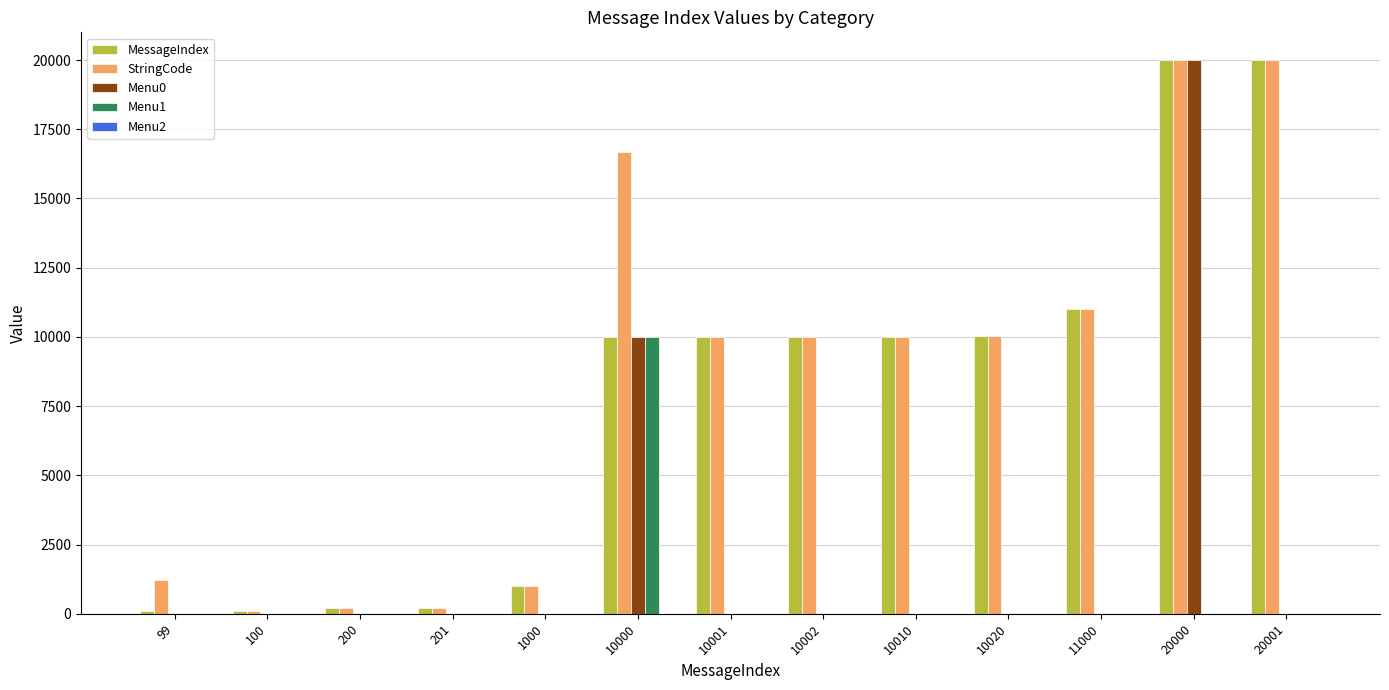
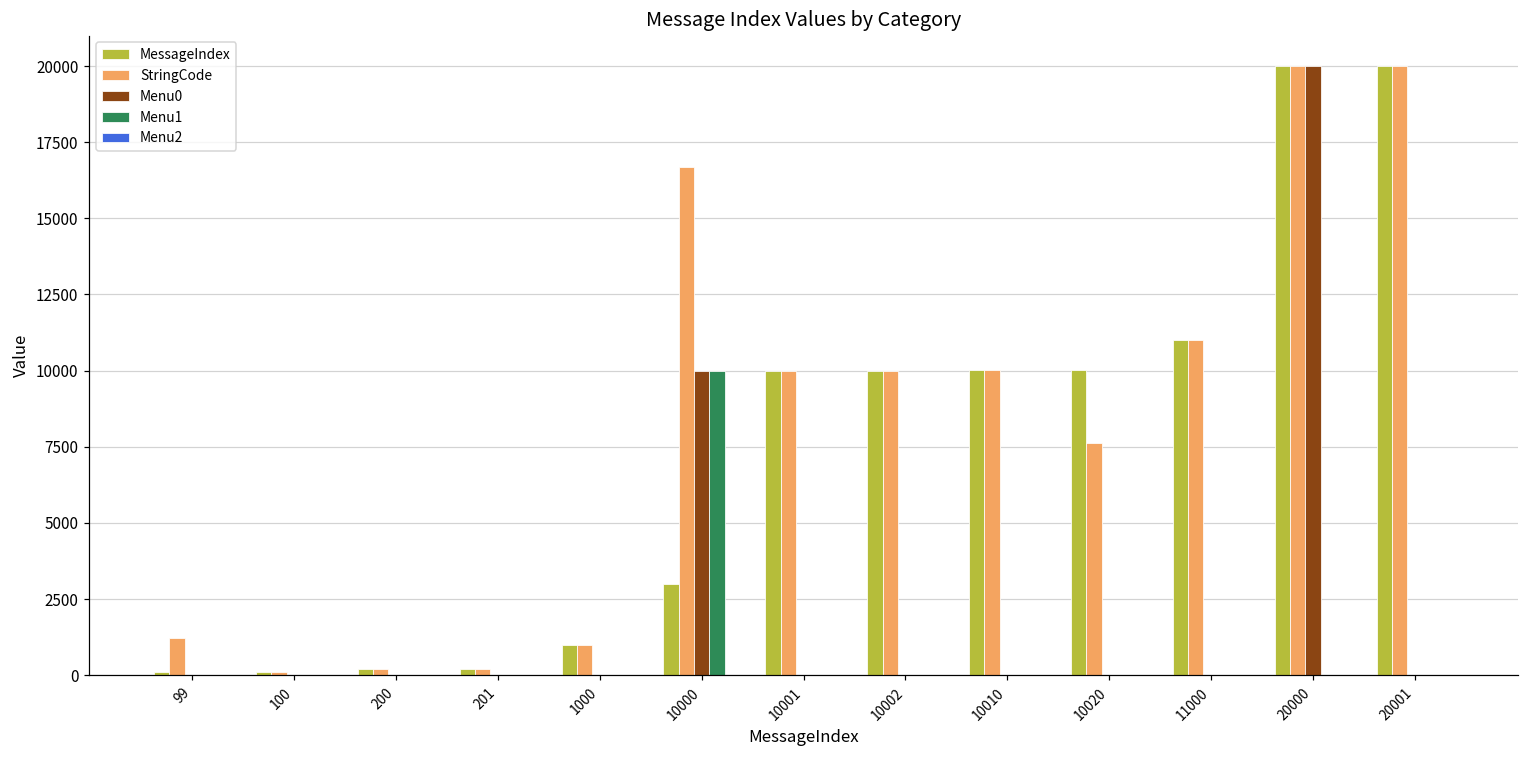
  {
    "MessageIndex": {
      "99": 100,
      "100": 100,
      "200": 200,
      "201": 200,
      "1000": 1000,
-     "10000": 10000,
+     "10000": 3000,
      "10001": 10000,
      "10002": 10000,
      "10010": 10000,
      "10020": 10000,
      "11000": 11000,
      "20000": 20000,
      "20001": 20000
    },
    "StringCode": {
      "99": 1200,
      "100": 100,
      "200": 200,
      "201": 200,
      "1000": 1000,
      "10000": 16700,
      "10001": 10000,
      "10002": 10000,
      "10010": 10000,
-     "10020": 10000,
+     "10020": 7600,
      "11000": 11000,
      "20000": 20000,
      "20001": 20000
    },
    "Menu0": {
      "99": 0,
      "100": 0,
      "200": 0,
      "201": 0,
      "1000": 0,
      "10000": 10000,
      "10001": 0,
      "10002": 0,
      "10010": 0,
      "10020": 0,
      "11000": 0,
      "20000": 20000,
      "20001": 0
    },
    "Menu1": {
      "99": 0,
      "100": 0,
      "200": 0,
      "201": 0,
      "1000": 0,
      "10000": 10000,
      "10001": 0,
      "10002": 0,
      "10010": 0,
      "10020": 0,
      "11000": 0,
      "20000": 0,
      "20001": 0
    },
    "Menu2": {
      "99": 0,
      "100": 0,
      "200": 0,
      "201": 0,
      "1000": 0,
      "10000": 0,
      "10001": 0,
      "10002": 0,
      "10010": 0,
      "10020": 0,
      "11000": 0,
      "20000": 0,
      "20001": 0
    }
  }
